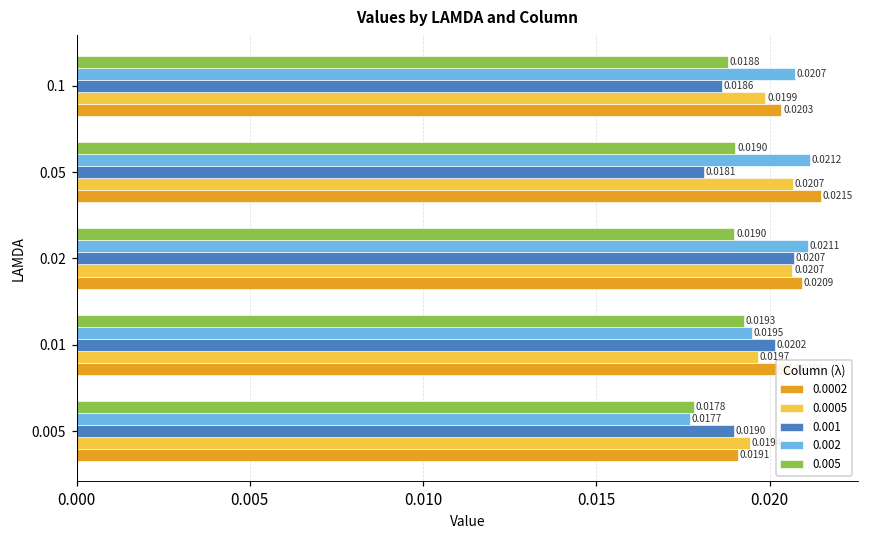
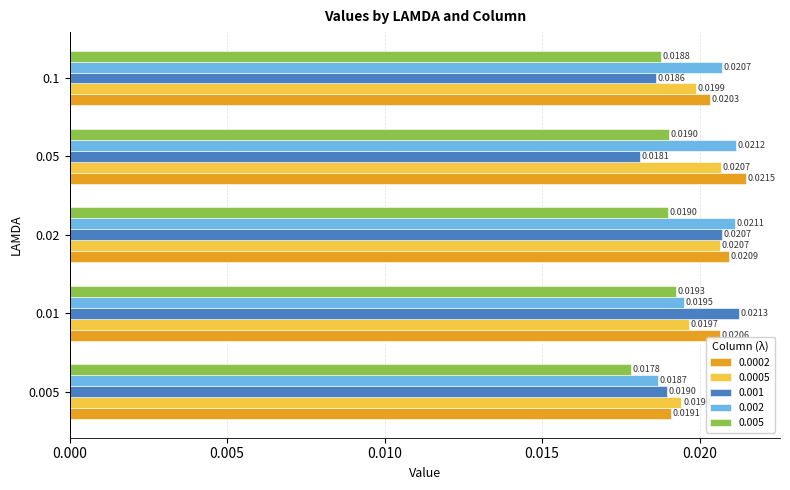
  {
    "0.001": {
      "0.1": 0.0186,
      "0.05": 0.0181,
      "0.02": 0.0207,
-     "0.01": 0.0202,
+     "0.01": 0.0213,
      "0.005": 0.0190
    },
    "0.002": {
      "0.1": 0.0207,
      "0.05": 0.0212,
      "0.02": 0.0211,
      "0.01": 0.0195,
-     "0.005": 0.0177
+     "0.005": 0.0187
    },
    "0.005": {
      "0.1": 0.0188,
      "0.05": 0.0190,
      "0.02": 0.0190,
      "0.01": 0.0193,
      "0.005": 0.0178
    }
  }
